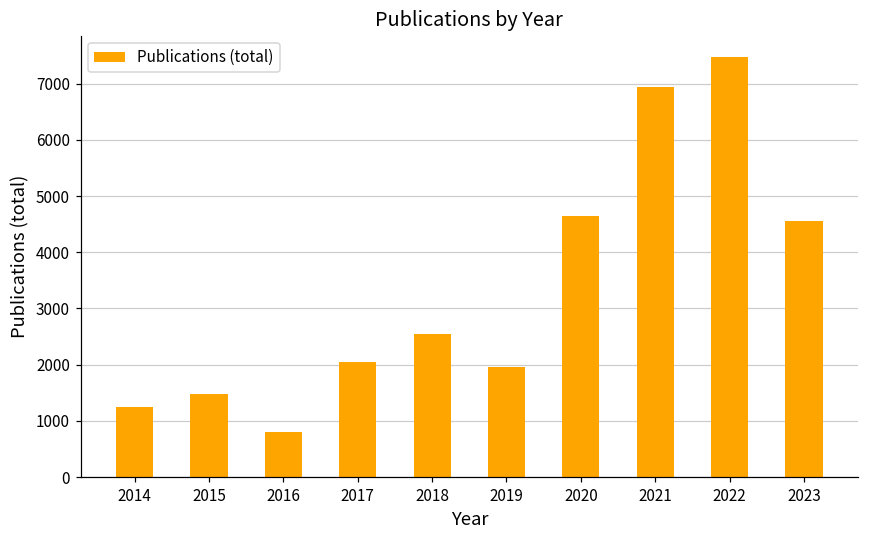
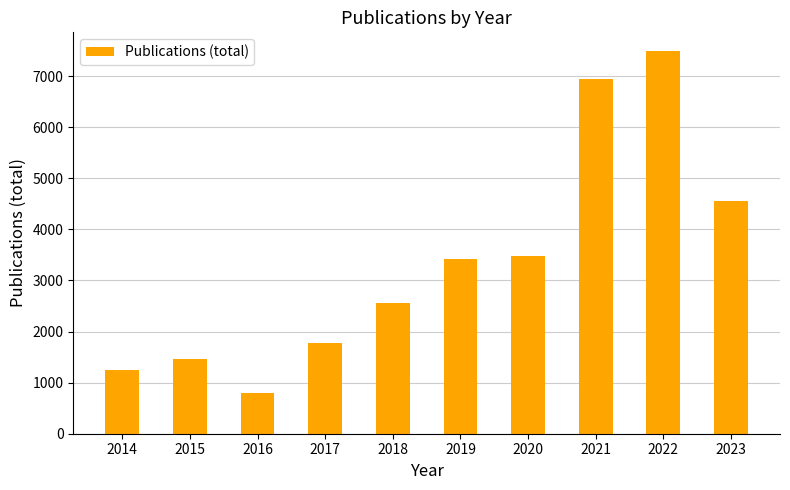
  {
    "2014": 1200,
    "2015": 1500,
    "2016": 800,
-   "2017": 2100,
+   "2017": 1800,
    "2018": 2600,
-   "2019": 2000,
-   "2020": 4700,
+   "2019": 3400,
+   "2020": 3500,
    "2021": 6900,
    "2022": 7500,
    "2023": 4500
  }
